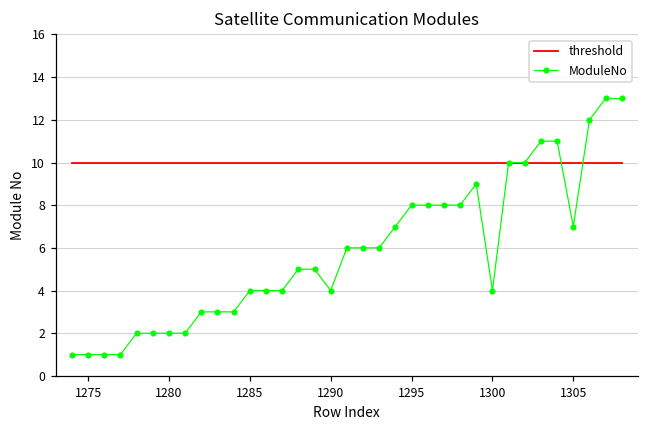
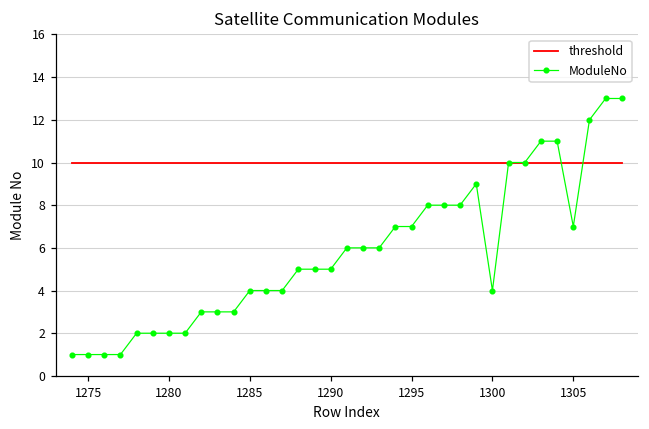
  {
    "threshold": {
      "1275": 10,
      "1280": 10,
      "1285": 10,
      "1290": 10,
      "1295": 10,
      "1300": 10,
      "1305": 10
    },
    "ModuleNo": {
      "1275": 1,
      "1280": 2,
      "1285": 4,
-     "1290": 4,
-     "1295": 8,
+     "1290": 5,
+     "1295": 7,
      "1300": 4,
      "1305": 7
    }
  }
